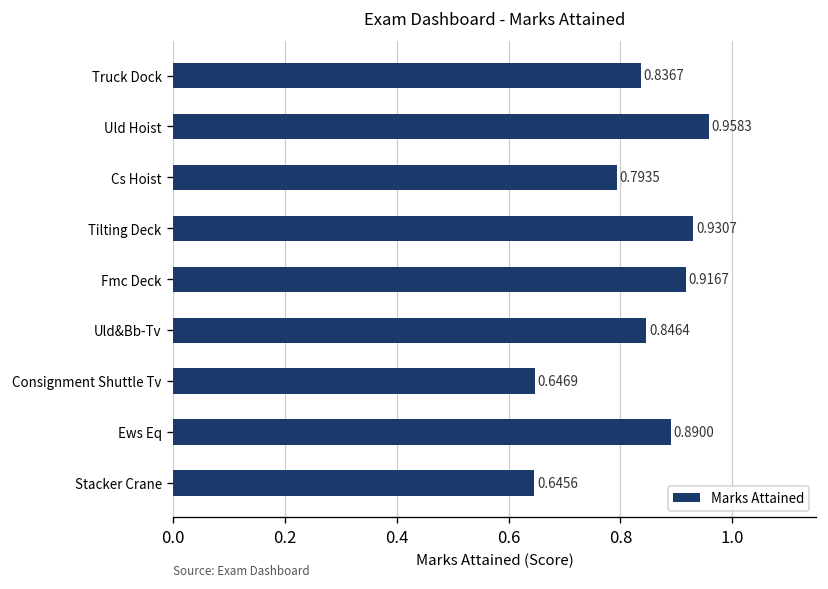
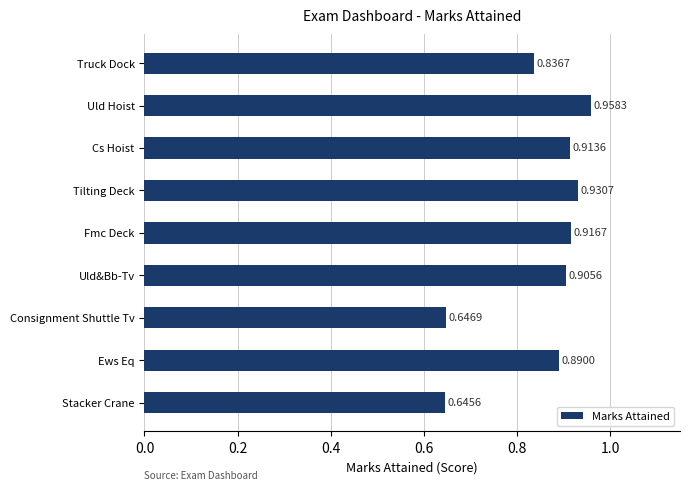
  {
    "Truck Dock": 0.8367,
    "Uld Hoist": 0.9583,
-   "Cs Hoist": 0.7935,
+   "Cs Hoist": 0.9136,
    "Tilting Deck": 0.9307,
    "Fmc Deck": 0.9167,
-   "Uld&Bb-Tv": 0.8464,
+   "Uld&Bb-Tv": 0.9056,
    "Consignment Shuttle Tv": 0.6469,
    "Ews Eq": 0.8900,
    "Stacker Crane": 0.6456
  }
